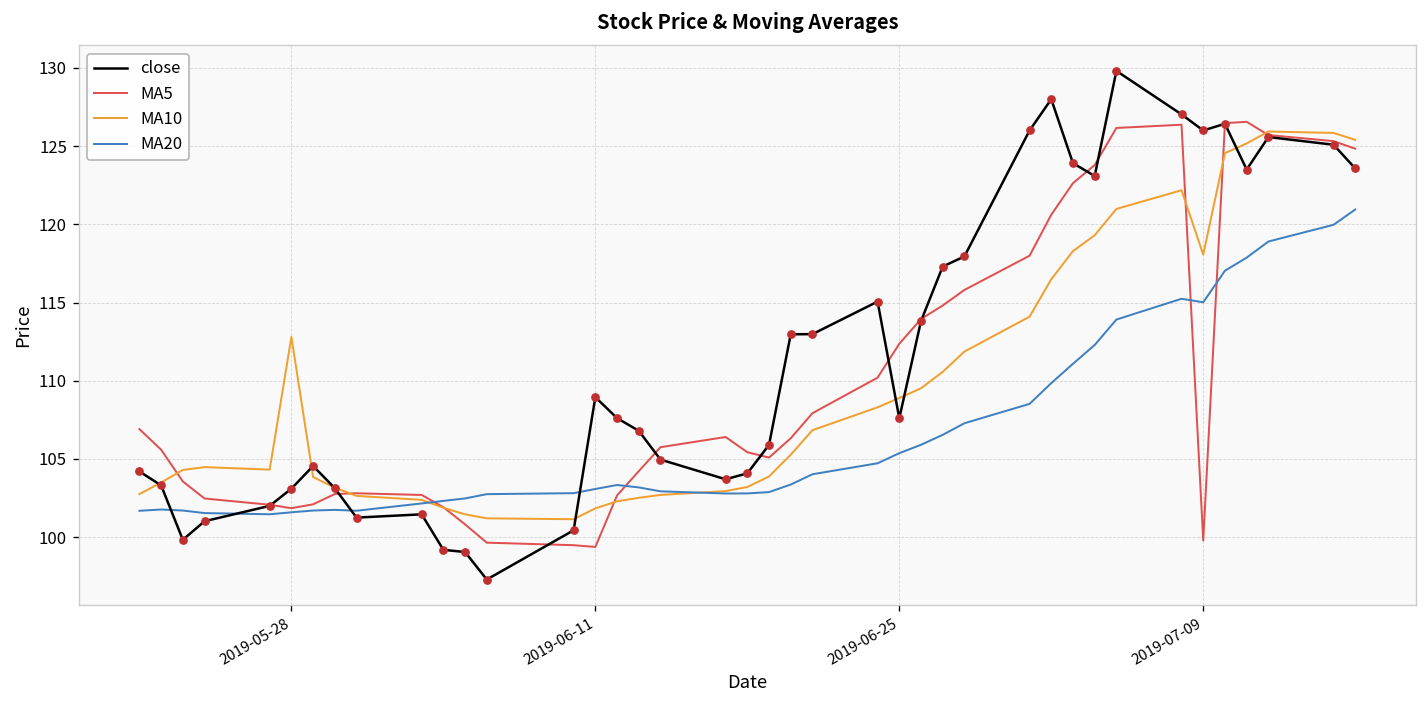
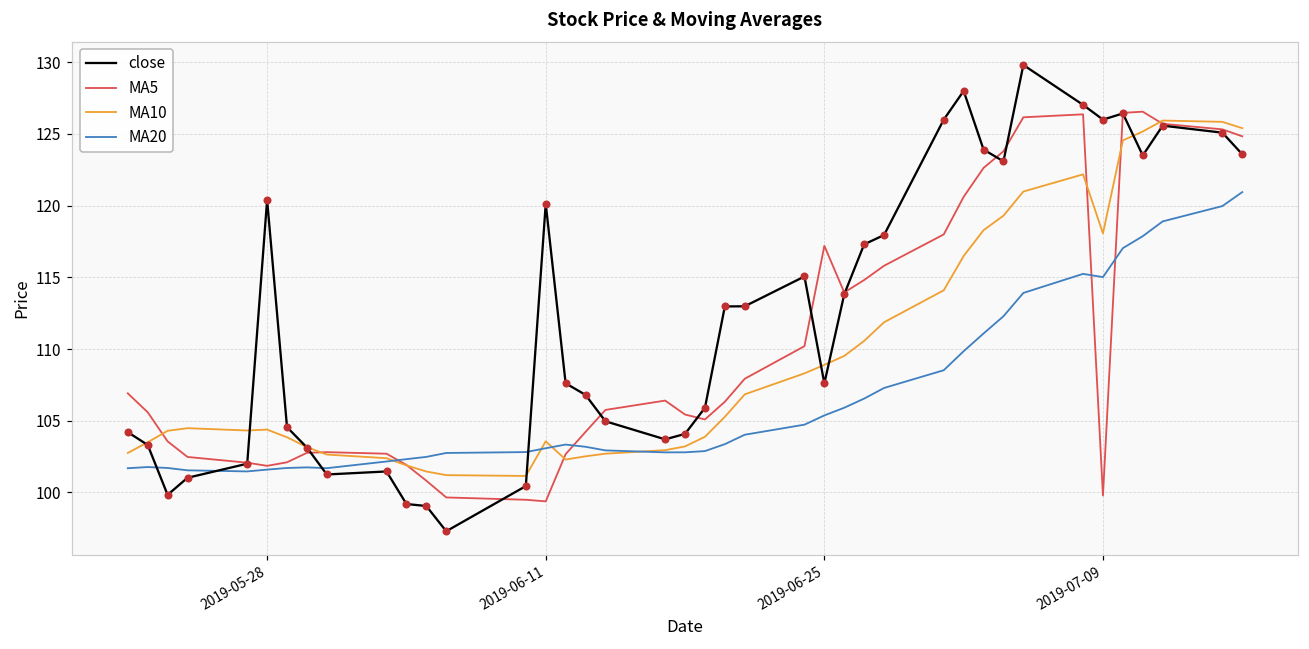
  {
    "close": {
-     "2019-05-28": 103.1,
-     "2019-06-11": 109.0,
+     "2019-05-28": 120.4,
+     "2019-06-11": 120.1,
      "2019-06-25": 107.6,
      "2019-07-09": 126.0
    },
    "MA5": {
      "2019-05-28": 101.9,
      "2019-06-11": 99.4,
-     "2019-06-25": 112.4,
+     "2019-06-25": 117.2,
      "2019-07-09": 99.8
    },
    "MA10": {
-     "2019-05-28": 112.8,
-     "2019-06-11": 101.8,
+     "2019-05-28": 104.4,
+     "2019-06-11": 103.6,
      "2019-06-25": 108.9,
      "2019-07-09": 118.1
    },
    "MA20": {
      "2019-05-28": 101.6,
      "2019-06-11": 103.1,
      "2019-06-25": 105.4,
      "2019-07-09": 115.0
    }
  }
